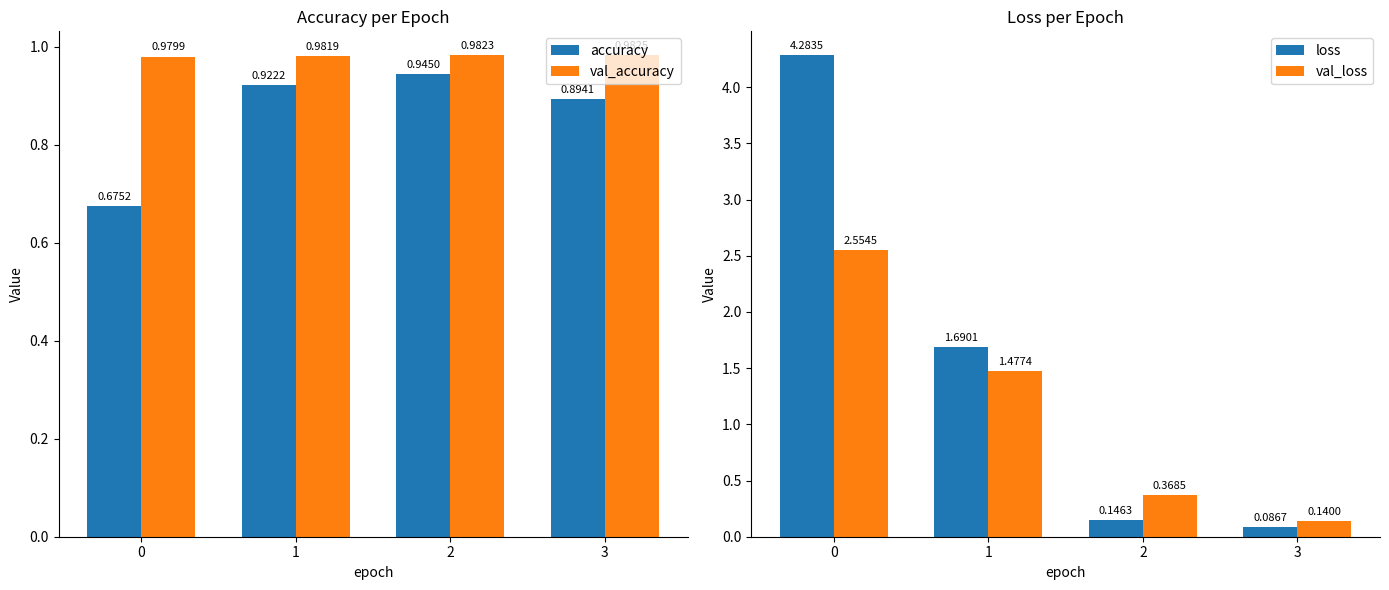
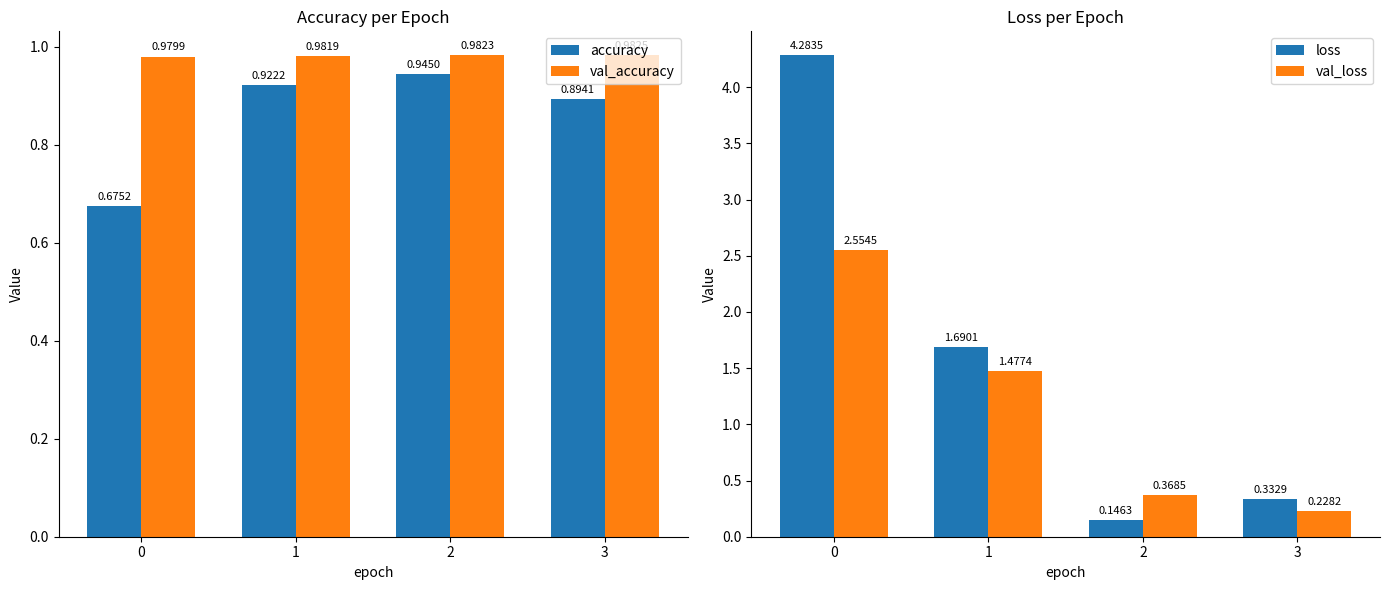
  {
    "Accuracy per Epoch": {
      "accuracy": {
        "0": 0.6752,
        "1": 0.9222,
        "2": 0.9450,
        "3": 0.8941
      },
      "val_accuracy": {
        "0": 0.9799,
        "1": 0.9819,
        "2": 0.9823
      }
    },
    "Loss per Epoch": {
      "loss": {
        "0": 4.2835,
        "1": 1.6901,
        "2": 0.1463,
-       "3": 0.0867
+       "3": 0.3329
      },
      "val_loss": {
        "0": 2.5545,
        "1": 1.4774,
        "2": 0.3685,
-       "3": 0.1400
+       "3": 0.2282
      }
    }
  }
